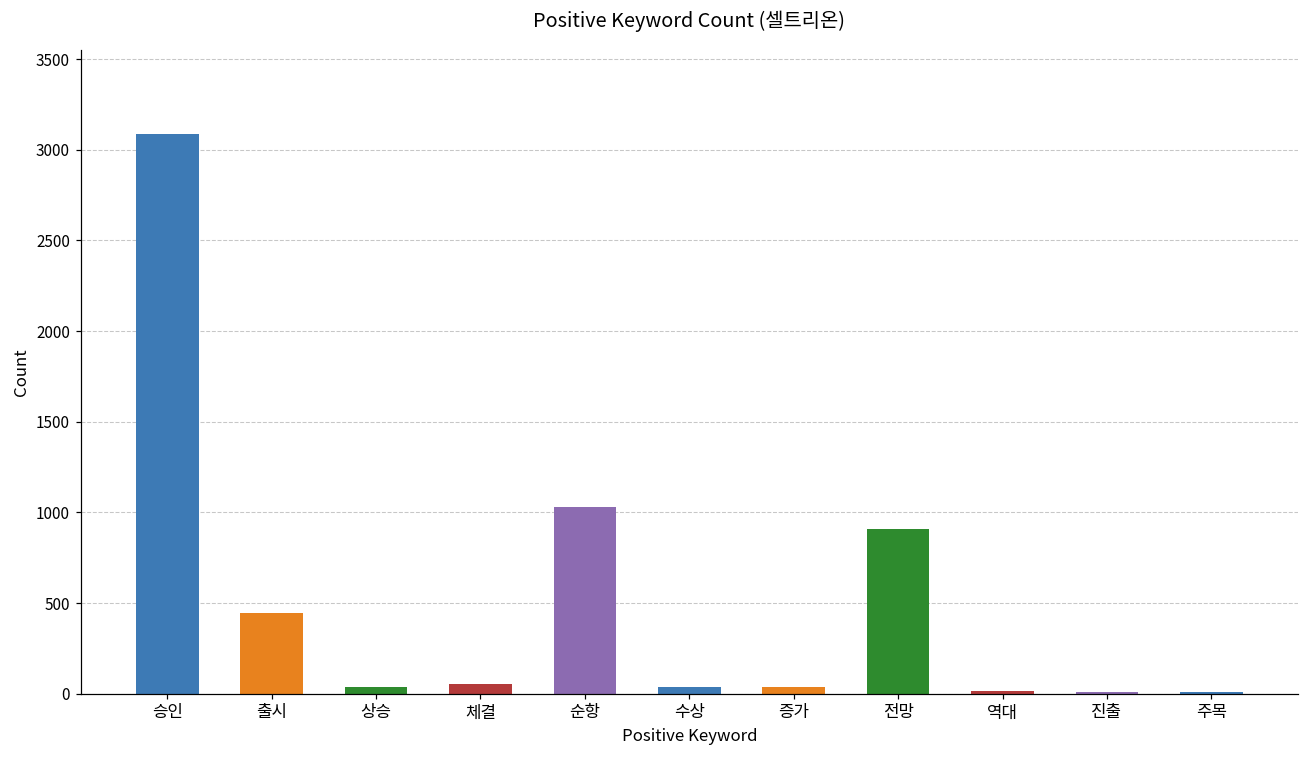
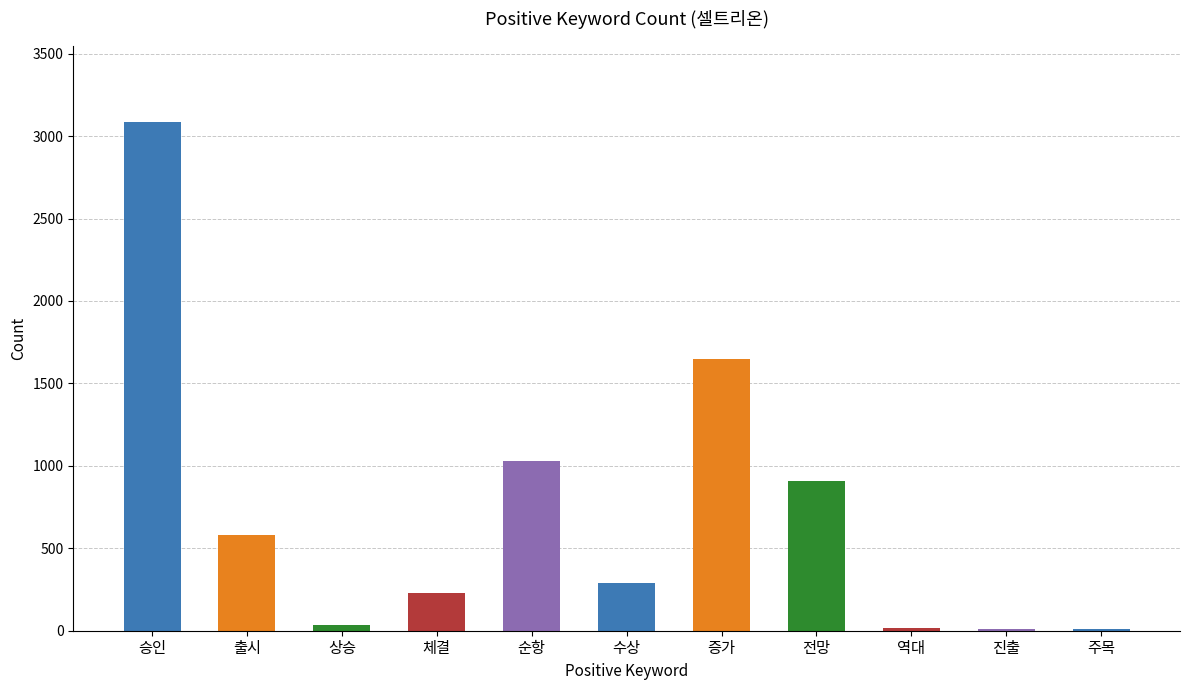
  {
    "승인": 3090,
-   "출시": 440,
+   "출시": 580,
    "상승": 40,
-   "체결": 50,
+   "체결": 230,
    "순항": 1030,
-   "수상": 40,
-   "증가": 40,
+   "수상": 290,
+   "증가": 1650,
    "전망": 910,
    "역대": 20
  }
